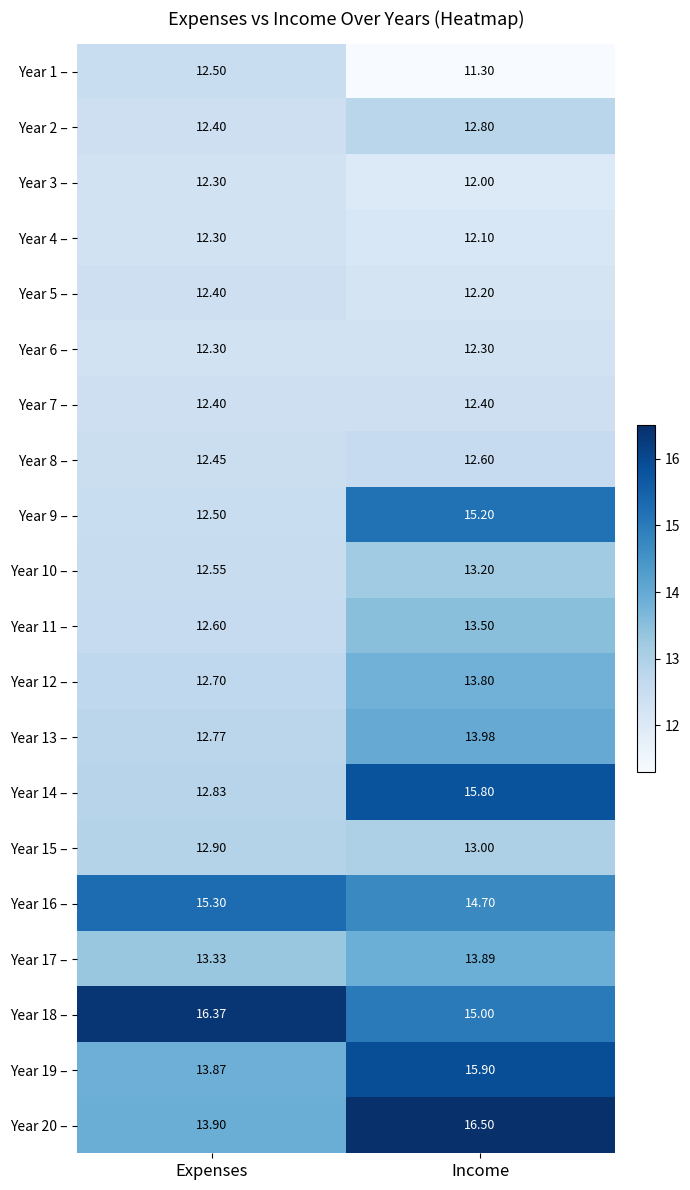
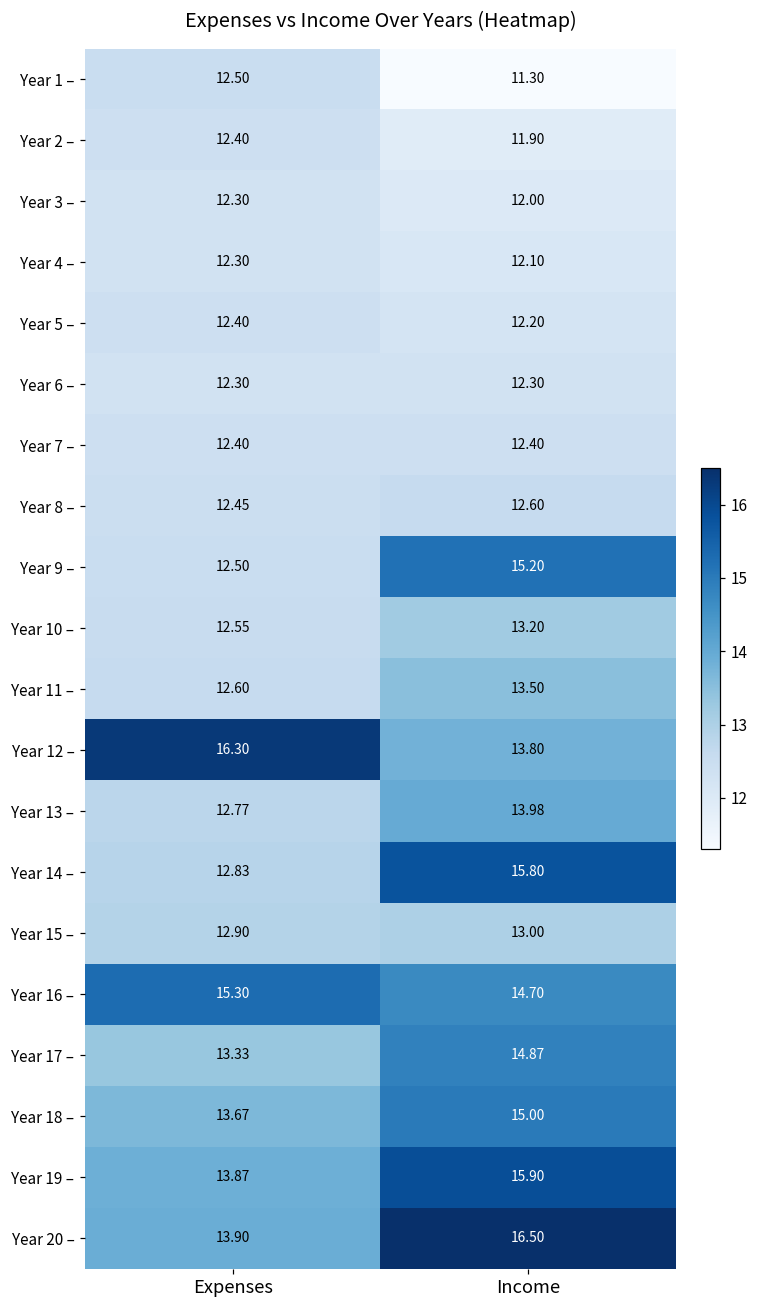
  {
    "Year 1 –": {
      "Expenses": 12.50,
      "Income": 11.30
    },
    "Year 2 –": {
      "Expenses": 12.40,
-     "Income": 12.80
+     "Income": 11.90
    },
    "Year 3 –": {
      "Expenses": 12.30,
      "Income": 12.00
    },
    "Year 4 –": {
      "Expenses": 12.30,
      "Income": 12.10
    },
    "Year 5 –": {
      "Expenses": 12.40,
      "Income": 12.20
    },
    "Year 6 –": {
      "Expenses": 12.30,
      "Income": 12.30
    },
    "Year 7 –": {
      "Expenses": 12.40,
      "Income": 12.40
    },
    "Year 8 –": {
      "Expenses": 12.45,
      "Income": 12.60
    },
    "Year 9 –": {
      "Expenses": 12.50,
      "Income": 15.20
    },
    "Year 10 –": {
      "Expenses": 12.55,
      "Income": 13.20
    },
    "Year 11 –": {
      "Expenses": 12.60,
      "Income": 13.50
    },
    "Year 12 –": {
-     "Expenses": 12.70,
+     "Expenses": 16.30,
      "Income": 13.80
    },
    "Year 13 –": {
      "Expenses": 12.77,
      "Income": 13.98
    },
    "Year 14 –": {
      "Expenses": 12.83,
      "Income": 15.80
    },
    "Year 15 –": {
      "Expenses": 12.90,
      "Income": 13.00
    },
    "Year 16 –": {
      "Expenses": 15.30,
      "Income": 14.70
    },
    "Year 17 –": {
      "Expenses": 13.33,
-     "Income": 13.89
+     "Income": 14.87
    },
    "Year 18 –": {
-     "Expenses": 16.37,
+     "Expenses": 13.67,
      "Income": 15.00
    },
    "Year 19 –": {
      "Expenses": 13.87,
      "Income": 15.90
    },
    "Year 20 –": {
      "Expenses": 13.90,
      "Income": 16.50
    }
  }
